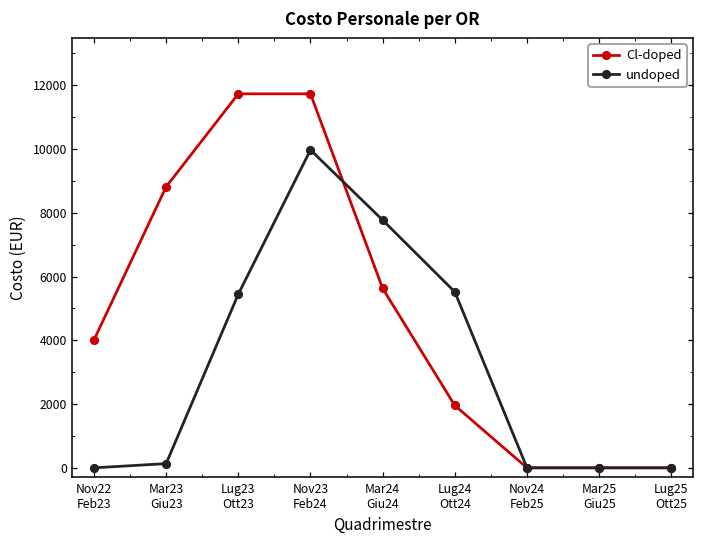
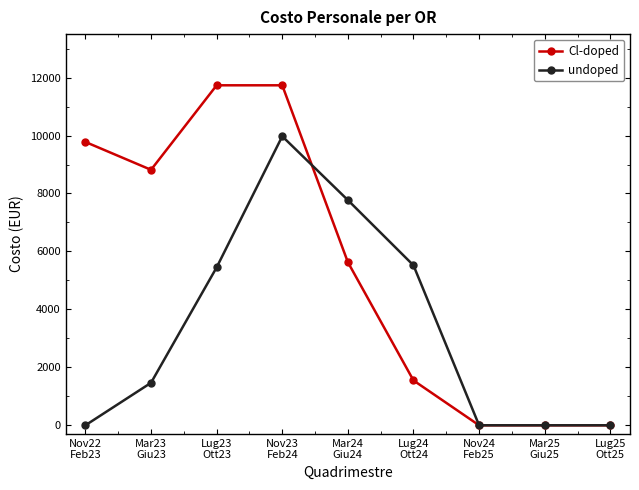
  {
    "Cl-doped": {
-     "Nov22 Feb23": 4000,
+     "Nov22 Feb23": 9800,
      "Mar23 Giu23": 8800,
      "Lug23 Ott23": 11700,
      "Nov23 Feb24": 11700,
      "Mar24 Giu24": 5600,
-     "Lug24 Ott24": 2000
+     "Lug24 Ott24": 1500
    },
    "undoped": {
      "Nov22 Feb23": 0,
-     "Mar23 Giu23": 100,
+     "Mar23 Giu23": 1500,
      "Lug23 Ott23": 5400,
      "Nov23 Feb24": 10000,
      "Mar24 Giu24": 7800,
      "Lug24 Ott24": 5500
    }
  }
